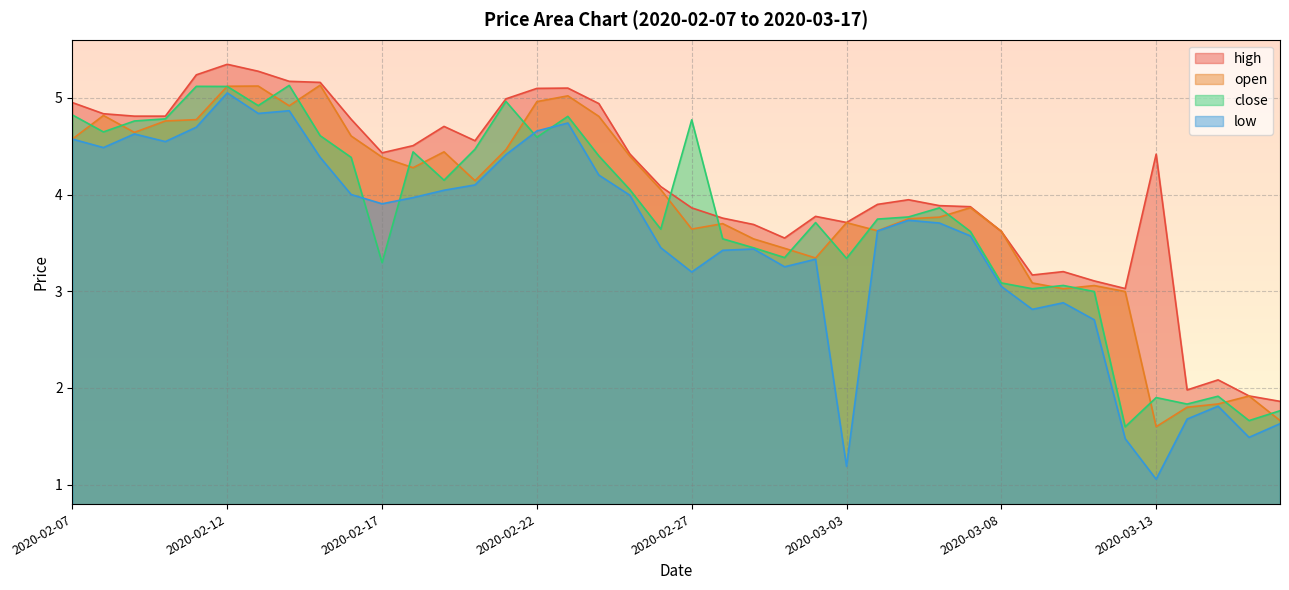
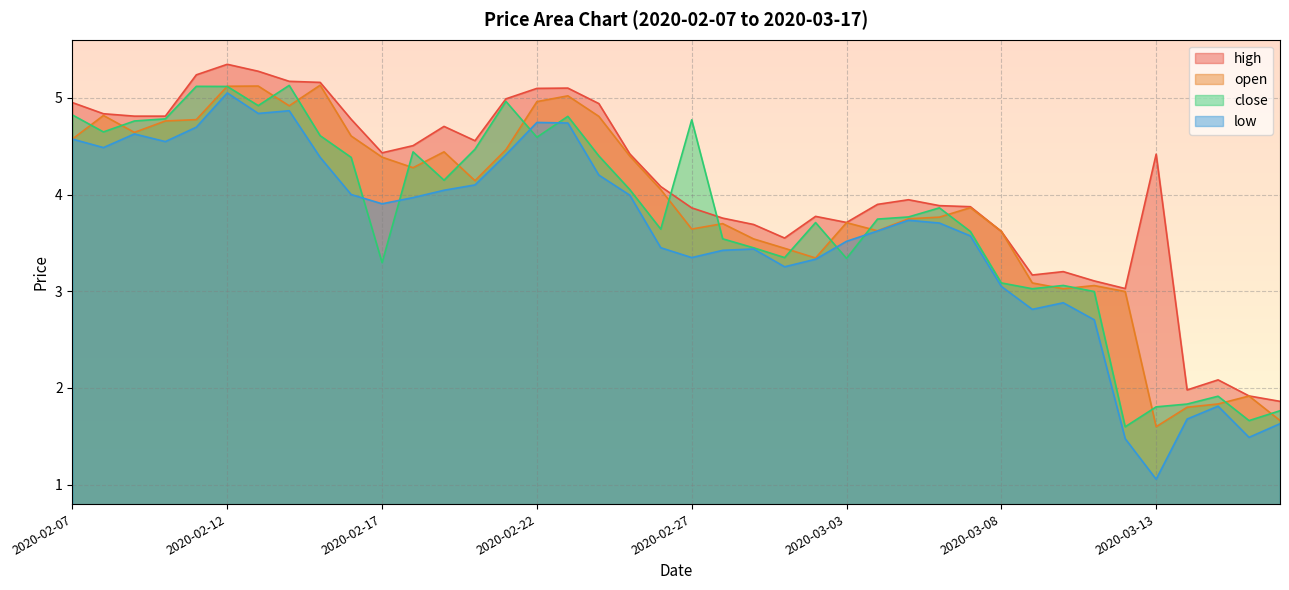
  {
    "close": {
      "2020-02-07": 4.8,
      "2020-02-17": 3.3,
      "2020-02-22": 4.6,
      "2020-02-27": 4.8,
      "2020-03-03": 3.3,
      "2020-03-08": 3.1,
-     "2020-03-13": 1.9
+     "2020-03-13": 1.8
    },
    "low": {
      "2020-02-12": 5.1,
      "2020-02-17": 3.9,
-     "2020-02-22": 4.66,
-     "2020-02-27": 3.2,
-     "2020-03-03": 1.2,
+     "2020-02-22": 4.75,
+     "2020-02-27": 3.3,
+     "2020-03-03": 3.5,
      "2020-03-08": 3.1,
      "2020-03-13": 1.1
    }
  }
